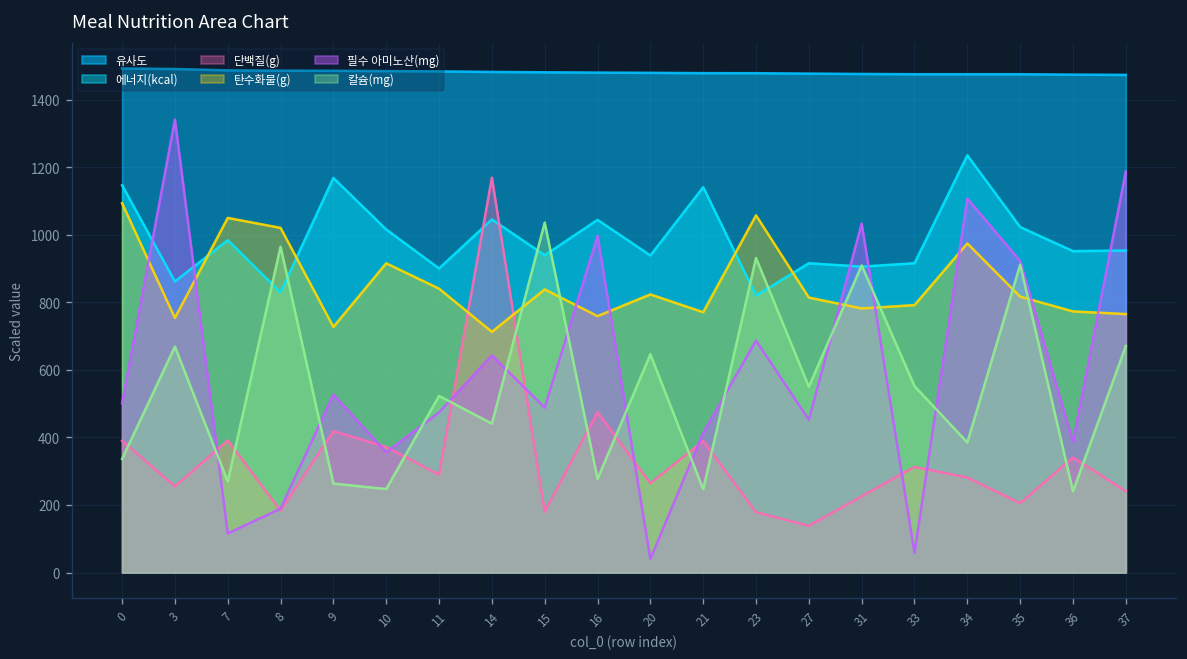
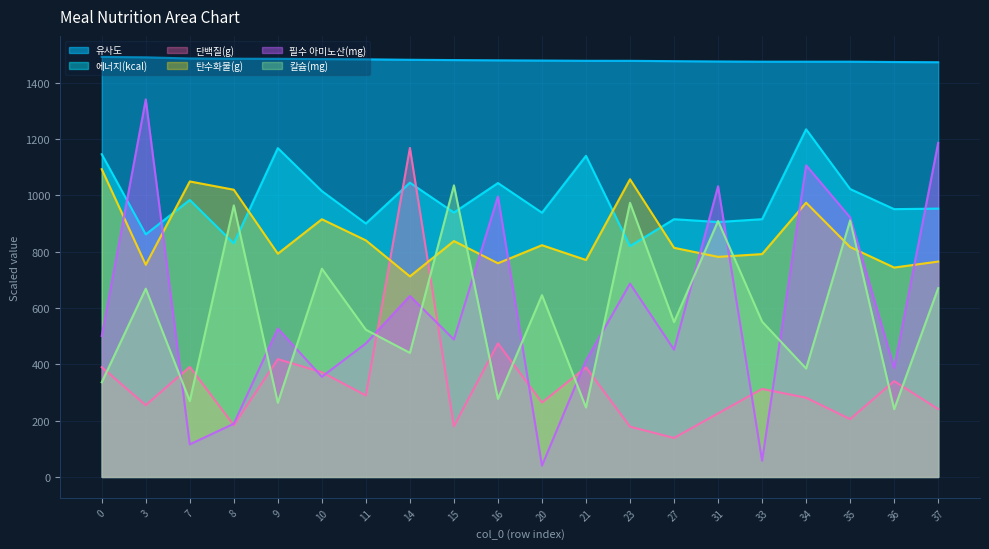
  {
    "단백질(g)": {
      "0": 390,
      "3": 250,
      "7": 390,
      "9": 420,
      "10": 370,
      "11": 290,
      "14": 1170,
      "15": 180,
      "16": 470,
      "20": 260,
      "21": 390,
      "23": 180,
      "27": 140,
      "31": 230,
      "33": 310,
      "34": 280,
      "35": 210,
      "36": 340,
      "37": 240
    },
    "탄수화물(g)": {
      "0": 1090,
      "3": 750,
      "7": 1050,
      "8": 1020,
-     "9": 730,
+     "9": 790,
      "10": 920,
      "11": 840,
      "14": 710,
      "15": 840,
      "16": 760,
      "20": 820,
      "21": 770,
      "23": 1060,
      "27": 810,
      "31": 780,
      "33": 790,
      "34": 970,
      "35": 820,
-     "36": 770,
+     "36": 740,
      "37": 770
    },
    "필수 아미노산(mg)": {
      "0": 500,
      "3": 1340,
      "7": 120,
      "9": 530,
      "10": 360,
      "11": 470,
      "14": 640,
      "15": 490,
      "16": 1000,
      "20": 40,
      "21": 410,
      "23": 690,
      "27": 450,
      "31": 1030,
      "33": 60,
      "34": 1110,
      "35": 920,
      "36": 390,
      "37": 1190
    },
    "칼슘(mg)": {
      "0": 340,
      "3": 670,
      "7": 270,
      "8": 960,
      "9": 260,
-     "10": 250,
+     "10": 740,
      "11": 520,
      "14": 440,
      "15": 1040,
      "16": 280,
      "20": 650,
      "21": 250,
-     "23": 930,
+     "23": 970,
      "27": 550,
      "33": 550,
      "34": 390,
      "35": 910,
      "36": 240,
      "37": 670
    }
  }
